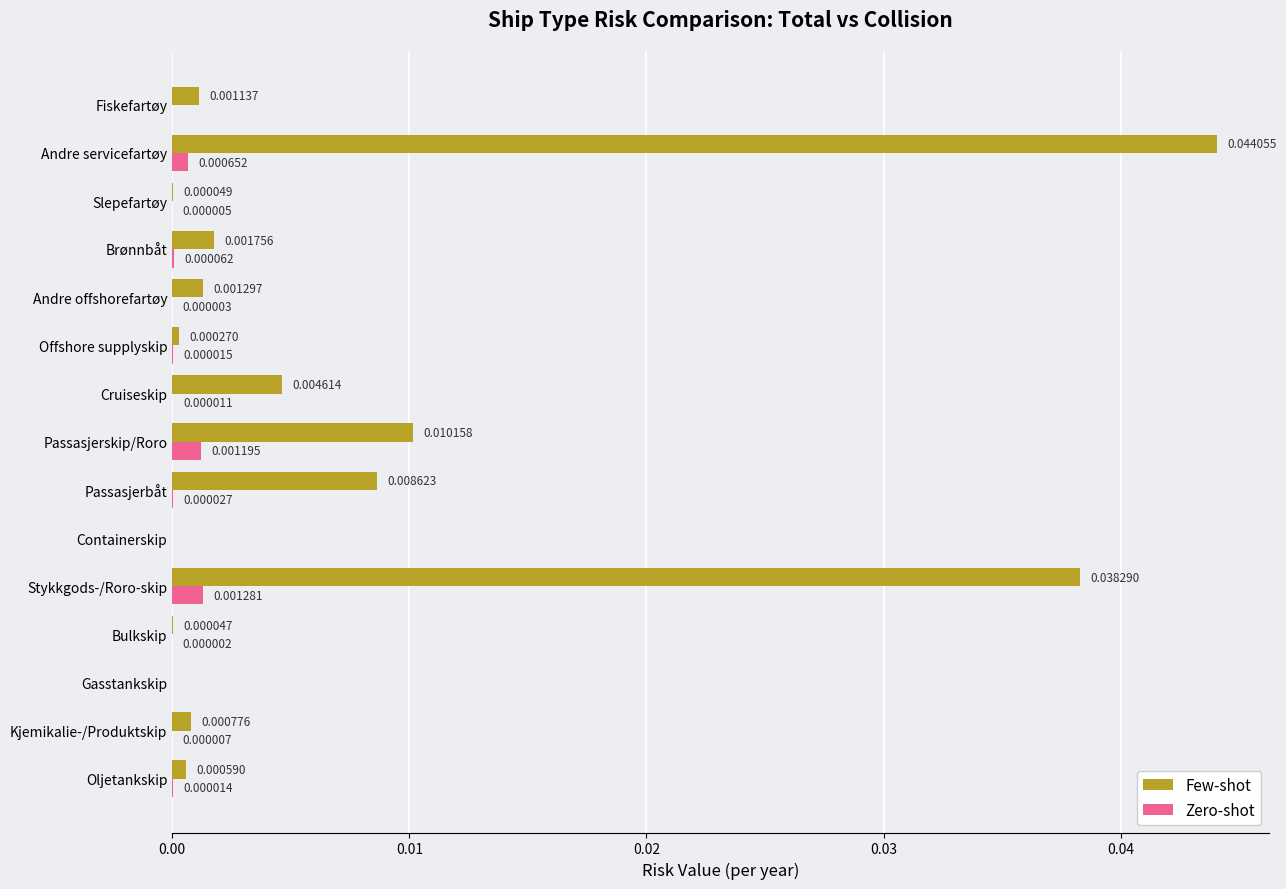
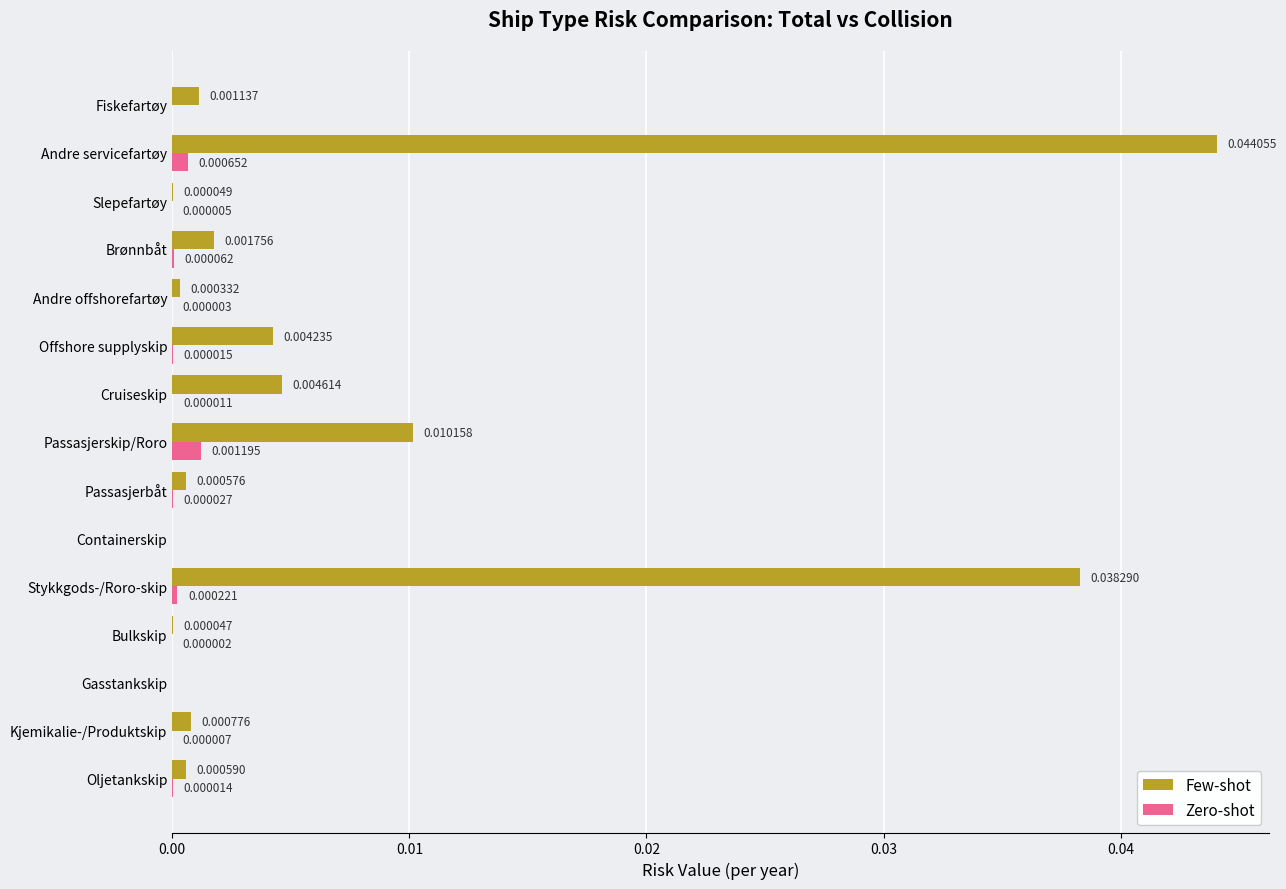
  {
    "Few-shot": {
      "Fiskefartøy": 0.001137,
      "Andre servicefartøy": 0.044055,
      "Slepefartøy": 0.000049,
      "Brønnbåt": 0.001756,
-     "Andre offshorefartøy": 0.001297,
-     "Offshore supplyskip": 0.000270,
+     "Andre offshorefartøy": 0.000332,
+     "Offshore supplyskip": 0.004235,
      "Cruiseskip": 0.004614,
      "Passasjerskip/Roro": 0.010158,
-     "Passasjerbåt": 0.008623,
+     "Passasjerbåt": 0.000576,
      "Stykkgods-/Roro-skip": 0.038290,
      "Bulkskip": 0.000047,
      "Kjemikalie-/Produktskip": 0.000776,
      "Oljetankskip": 0.000590
    },
    "Zero-shot": {
      "Andre servicefartøy": 0.000652,
      "Slepefartøy": 0.000005,
      "Brønnbåt": 0.000062,
      "Andre offshorefartøy": 0.000003,
      "Offshore supplyskip": 0.000015,
      "Cruiseskip": 0.000011,
      "Passasjerskip/Roro": 0.001195,
      "Passasjerbåt": 0.000027,
-     "Stykkgods-/Roro-skip": 0.001281,
+     "Stykkgods-/Roro-skip": 0.000221,
      "Bulkskip": 0.000002,
      "Kjemikalie-/Produktskip": 0.000007,
      "Oljetankskip": 0.000014
    }
  }
